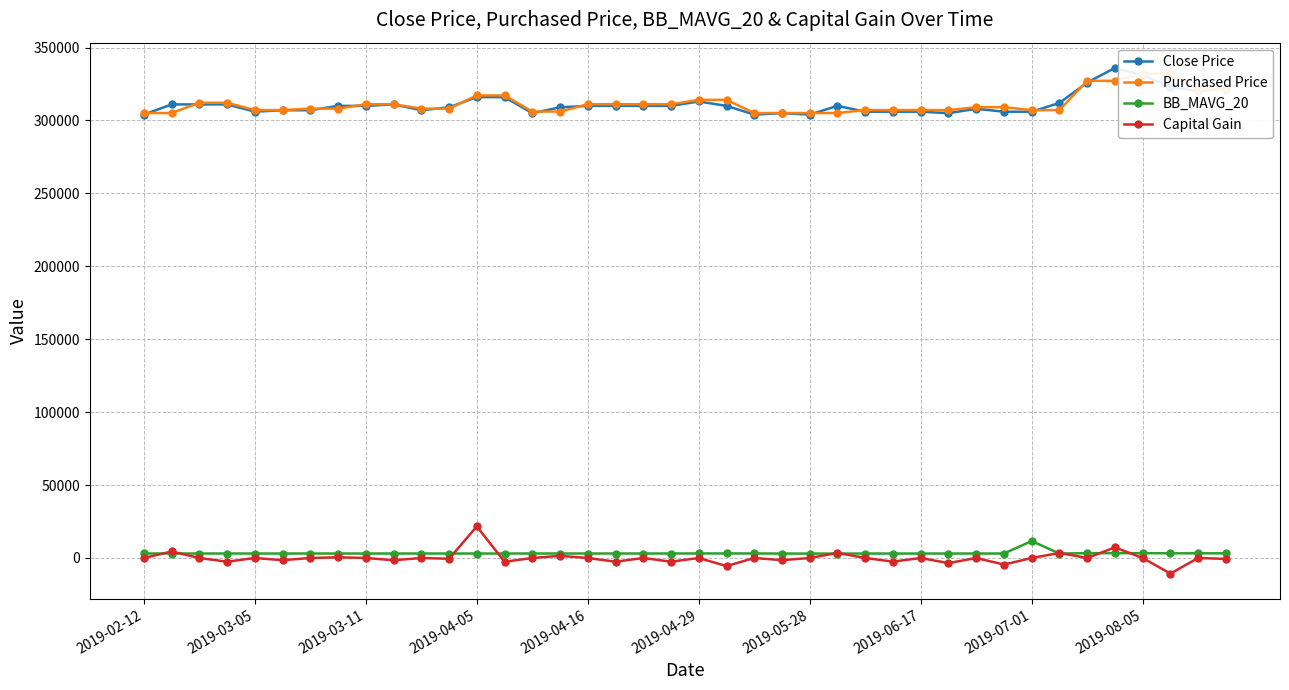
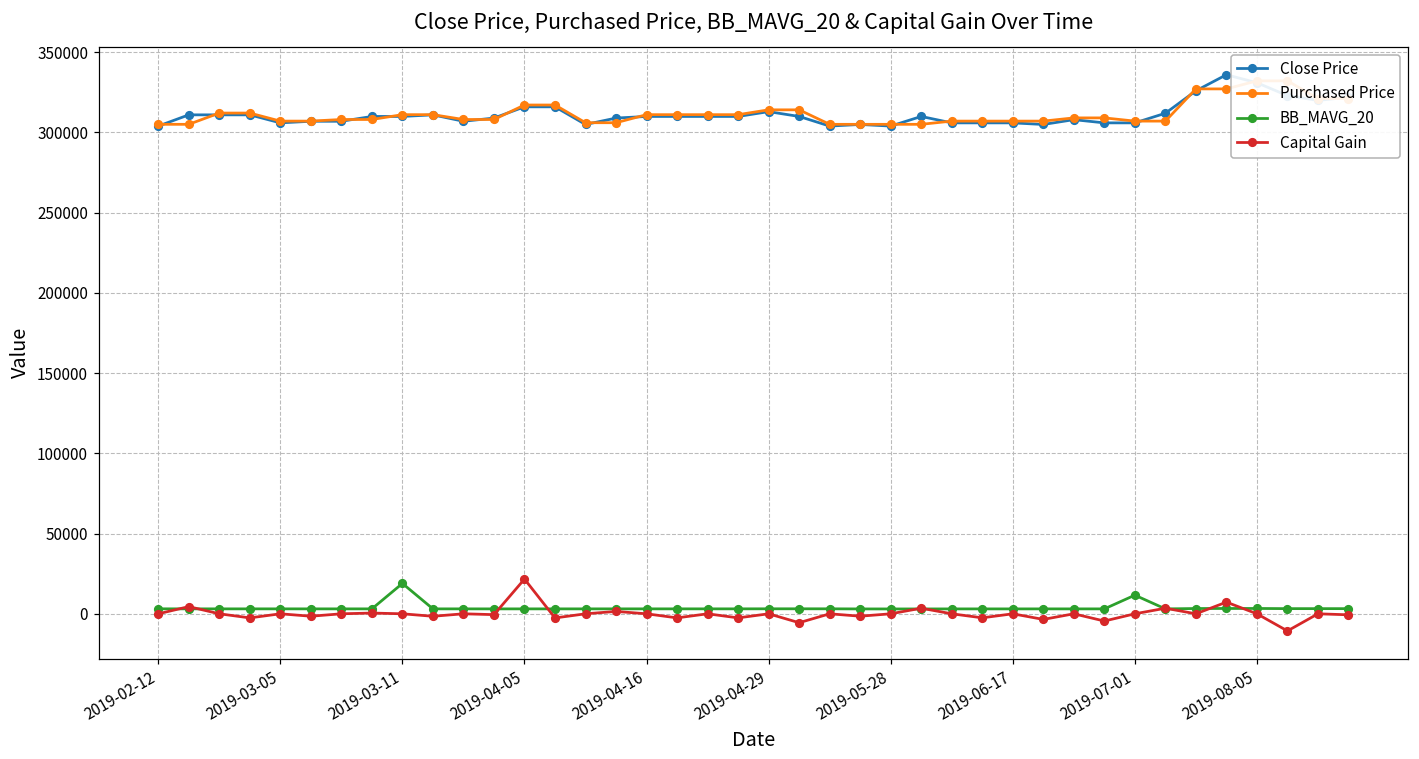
  {
    "BB_MAVG_20": {
      "2019-02-12": 3000,
      "2019-03-05": 3000,
-     "2019-03-11": 3000,
+     "2019-03-11": 19000,
      "2019-04-05": 3000,
      "2019-04-16": 3000,
      "2019-04-29": 3000,
      "2019-05-28": 3000,
      "2019-06-17": 3000,
      "2019-07-01": 12000,
      "2019-08-05": 3000
    },
    "Capital Gain": {
      "2019-02-12": 0,
      "2019-03-05": 0,
      "2019-03-11": 0,
      "2019-04-05": 22000,
      "2019-04-16": 0,
      "2019-04-29": 0,
      "2019-05-28": 0,
      "2019-06-17": 0,
      "2019-07-01": 0,
      "2019-08-05": 0
    }
  }
